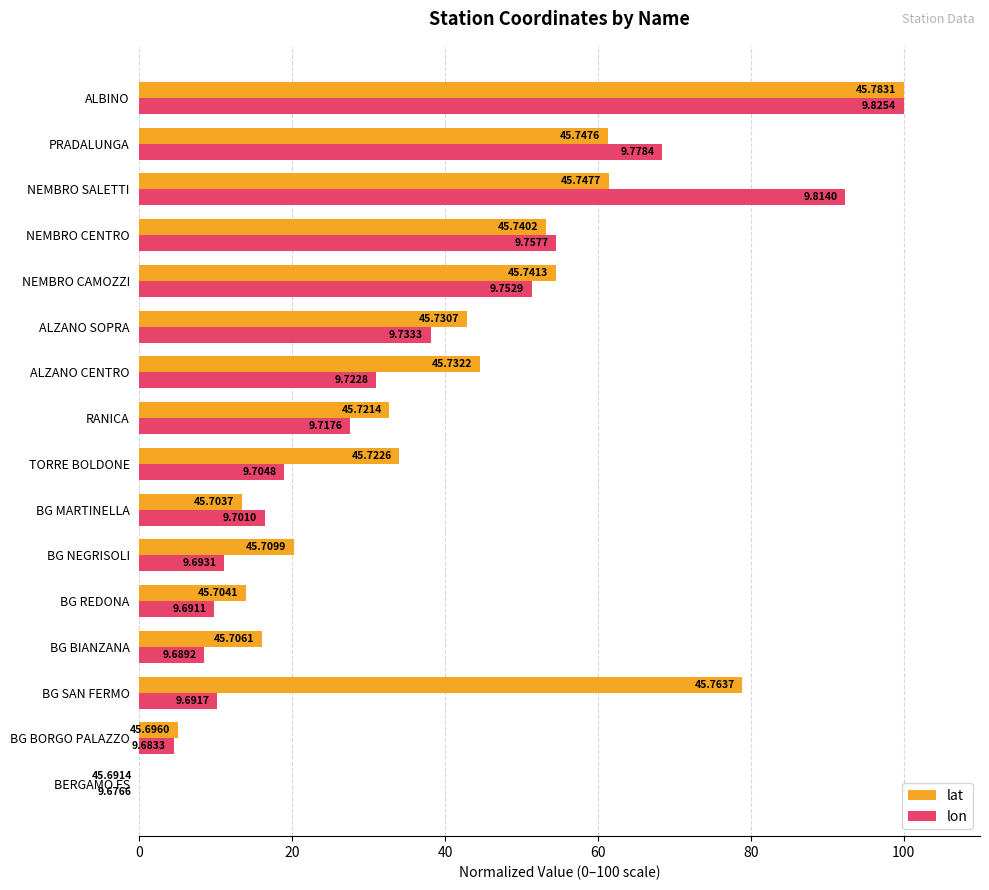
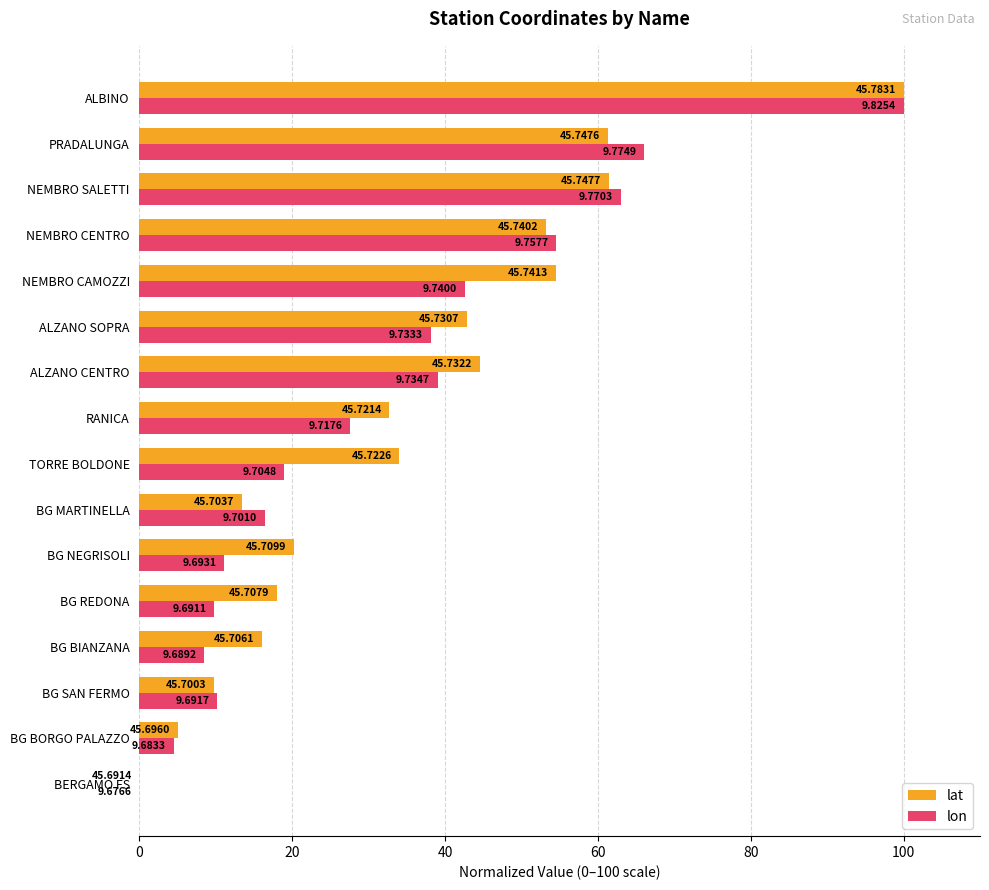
  {
    "lat": {
-     "BG REDONA": 45.7041,
-     "BG SAN FERMO": 45.7637
+     "BG REDONA": 45.7079,
+     "BG SAN FERMO": 45.7003
    },
    "lon": {
-     "PRADALUNGA": 9.7784,
-     "NEMBRO SALETTI": 9.8140,
-     "NEMBRO CAMOZZI": 9.7529,
-     "ALZANO CENTRO": 9.7228
+     "PRADALUNGA": 9.7749,
+     "NEMBRO SALETTI": 9.7703,
+     "NEMBRO CAMOZZI": 9.7400,
+     "ALZANO CENTRO": 9.7347
    }
  }
